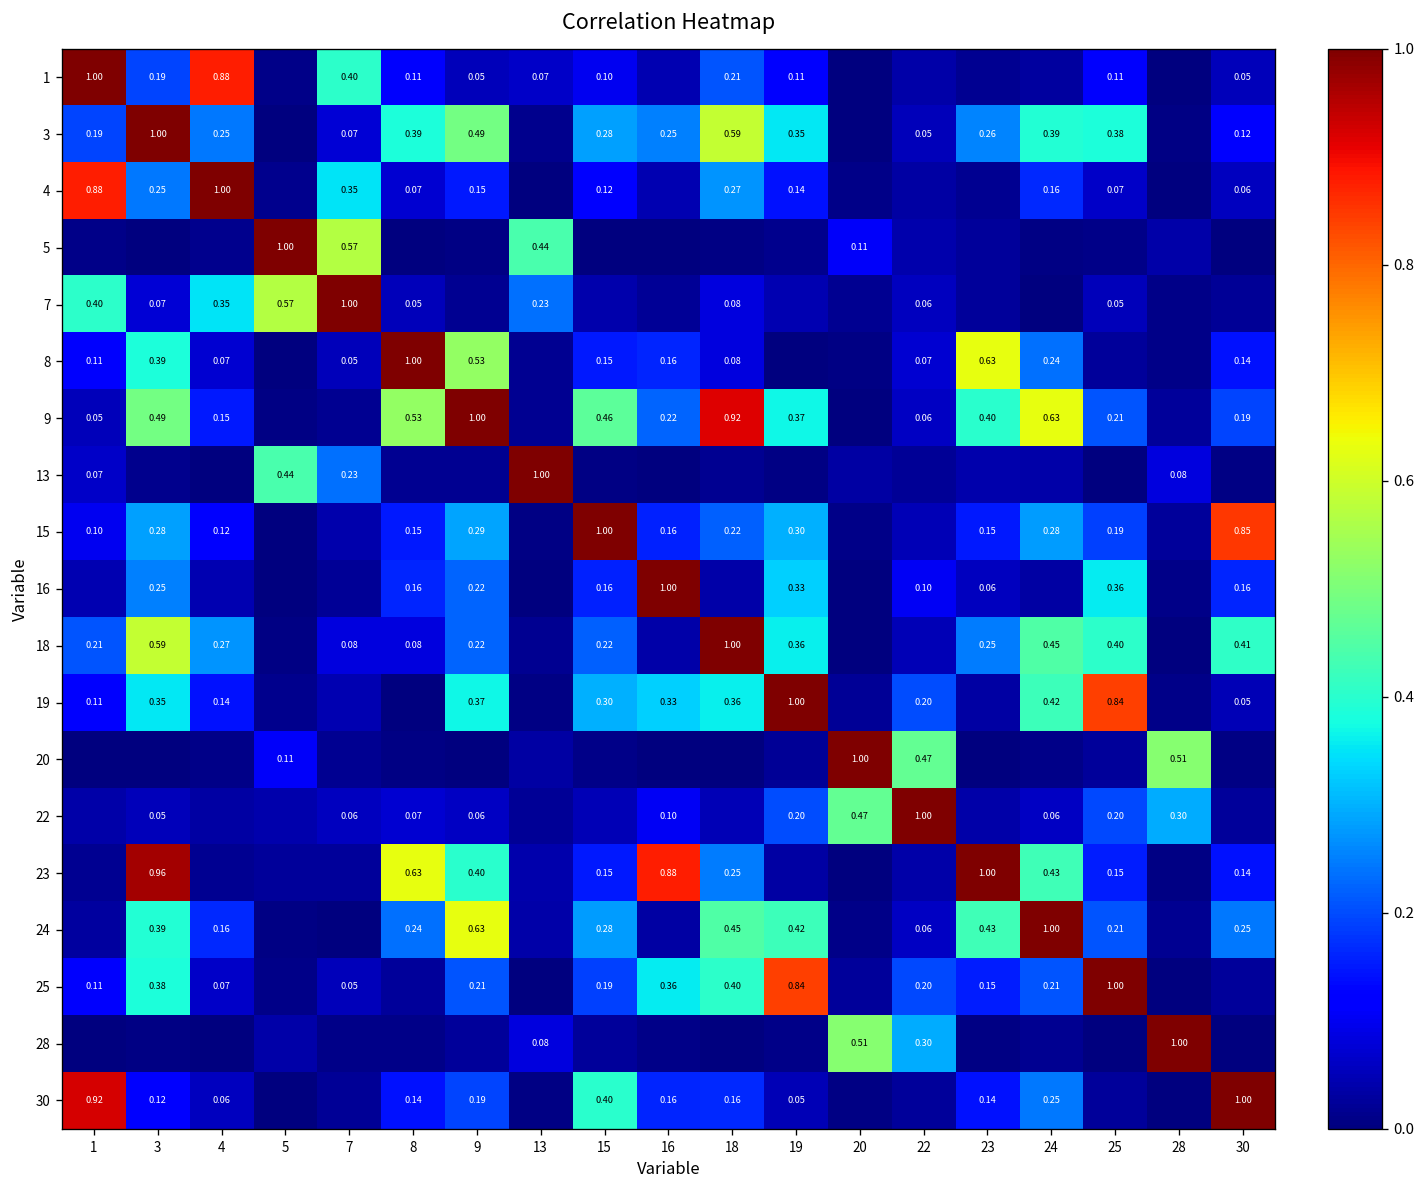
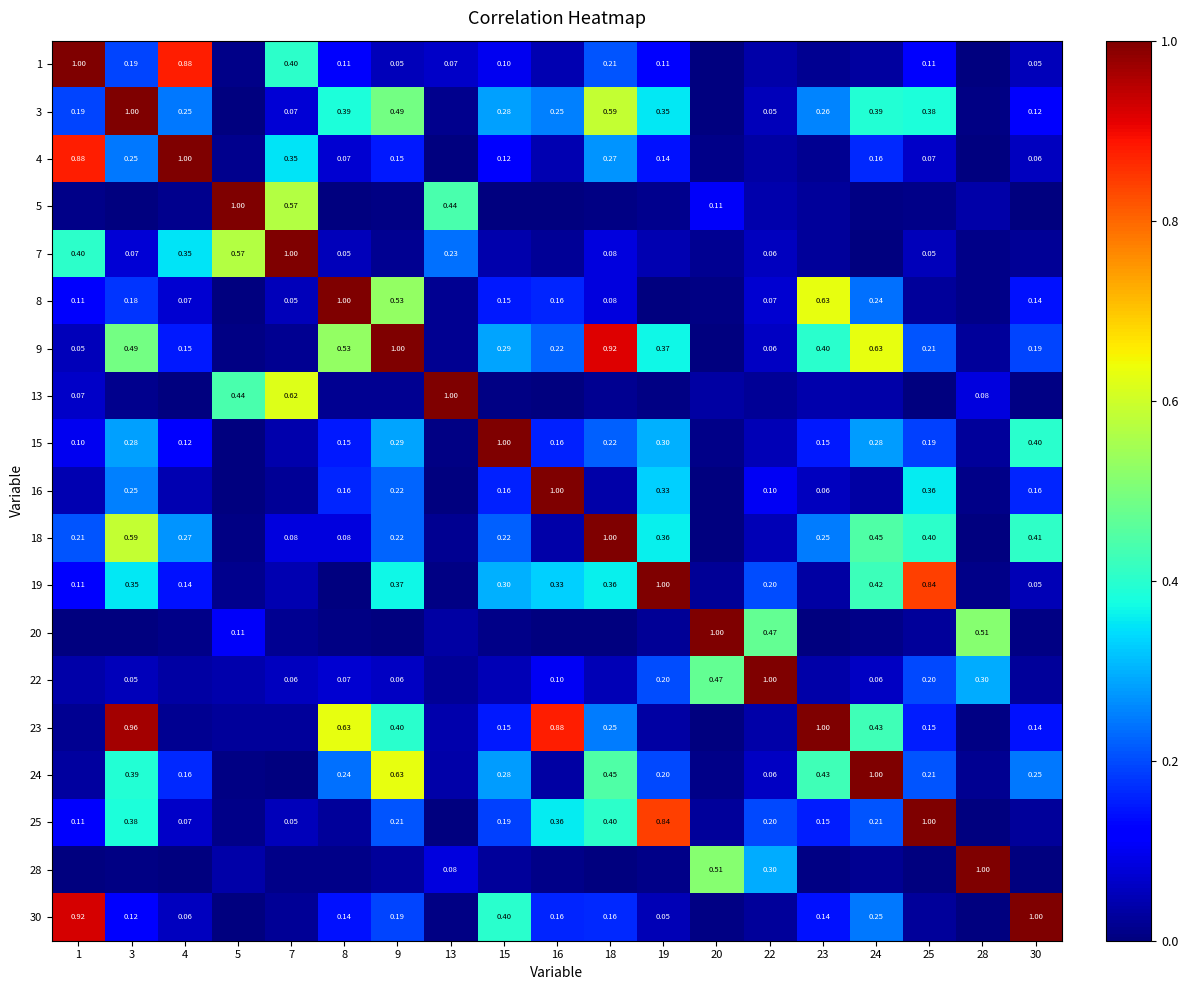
  {
    "1": {
      "1": 1.00,
      "3": 0.19,
      "4": 0.88,
      "7": 0.40,
      "8": 0.11,
      "9": 0.05,
      "13": 0.07,
      "15": 0.10,
      "18": 0.21,
      "19": 0.11,
      "25": 0.11,
      "30": 0.05
    },
    "3": {
      "1": 0.19,
      "3": 1.00,
      "4": 0.25,
      "7": 0.07,
      "8": 0.39,
      "9": 0.49,
      "15": 0.28,
      "16": 0.25,
      "18": 0.59,
      "19": 0.35,
      "22": 0.05,
      "23": 0.26,
      "24": 0.39,
      "25": 0.38,
      "30": 0.12
    },
    "4": {
      "1": 0.88,
      "3": 0.25,
      "4": 1.00,
      "7": 0.35,
      "8": 0.07,
      "9": 0.15,
      "15": 0.12,
      "18": 0.27,
      "19": 0.14,
      "24": 0.16,
      "25": 0.07,
      "30": 0.06
    },
    "5": {
      "5": 1.00,
      "7": 0.57,
      "13": 0.44,
      "20": 0.11
    },
    "7": {
      "1": 0.40,
      "3": 0.07,
      "4": 0.35,
      "5": 0.57,
      "7": 1.00,
      "8": 0.05,
      "13": 0.23,
      "18": 0.08,
      "22": 0.06,
      "25": 0.05
    },
    "8": {
      "1": 0.11,
-     "3": 0.39,
+     "3": 0.18,
      "4": 0.07,
      "7": 0.05,
      "8": 1.00,
      "9": 0.53,
      "15": 0.15,
      "16": 0.16,
      "18": 0.08,
      "22": 0.07,
      "23": 0.63,
      "24": 0.24,
      "30": 0.14
    },
    "9": {
      "1": 0.05,
      "3": 0.49,
      "4": 0.15,
      "8": 0.53,
      "9": 1.00,
-     "15": 0.46,
+     "15": 0.29,
      "16": 0.22,
      "18": 0.92,
      "19": 0.37,
      "22": 0.06,
      "23": 0.40,
      "24": 0.63,
      "25": 0.21,
      "30": 0.19
    },
    "13": {
      "1": 0.07,
      "5": 0.44,
-     "7": 0.23,
+     "7": 0.62,
      "13": 1.00,
      "28": 0.08
    },
    "15": {
      "1": 0.10,
      "3": 0.28,
      "4": 0.12,
      "8": 0.15,
      "9": 0.29,
      "15": 1.00,
      "16": 0.16,
      "18": 0.22,
      "19": 0.30,
      "23": 0.15,
      "24": 0.28,
      "25": 0.19,
-     "30": 0.85
+     "30": 0.40
    },
    "16": {
      "3": 0.25,
      "8": 0.16,
      "9": 0.22,
      "15": 0.16,
      "16": 1.00,
      "19": 0.33,
      "22": 0.10,
      "23": 0.06,
      "25": 0.36,
      "30": 0.16
    },
    "18": {
      "1": 0.21,
      "3": 0.59,
      "4": 0.27,
      "7": 0.08,
      "8": 0.08,
      "9": 0.22,
      "15": 0.22,
      "18": 1.00,
      "19": 0.36,
      "23": 0.25,
      "24": 0.45,
      "25": 0.40,
      "30": 0.41
    },
    "19": {
      "1": 0.11,
      "3": 0.35,
      "4": 0.14,
      "9": 0.37,
      "15": 0.30,
      "16": 0.33,
      "18": 0.36,
      "19": 1.00,
      "22": 0.20,
      "24": 0.42,
      "25": 0.84,
      "30": 0.05
    },
    "20": {
      "5": 0.11,
      "20": 1.00,
      "22": 0.47,
      "28": 0.51
    },
    "22": {
      "3": 0.05,
      "7": 0.06,
      "8": 0.07,
      "9": 0.06,
      "16": 0.10,
      "19": 0.20,
      "20": 0.47,
      "22": 1.00,
      "24": 0.06,
      "25": 0.20,
      "28": 0.30
    },
    "23": {
      "3": 0.96,
      "8": 0.63,
      "9": 0.40,
      "15": 0.15,
      "16": 0.88,
      "18": 0.25,
      "23": 1.00,
      "24": 0.43,
      "25": 0.15,
      "30": 0.14
    },
    "24": {
      "3": 0.39,
      "4": 0.16,
      "8": 0.24,
      "9": 0.63,
      "15": 0.28,
      "18": 0.45,
-     "19": 0.42,
+     "19": 0.20,
      "22": 0.06,
      "23": 0.43,
      "24": 1.00,
      "25": 0.21,
      "30": 0.25
    },
    "25": {
      "1": 0.11,
      "3": 0.38,
      "4": 0.07,
      "7": 0.05,
      "9": 0.21,
      "15": 0.19,
      "16": 0.36,
      "18": 0.40,
      "19": 0.84,
      "22": 0.20,
      "23": 0.15,
      "24": 0.21,
      "25": 1.00
    },
    "28": {
      "13": 0.08,
      "20": 0.51,
      "22": 0.30,
      "28": 1.00
    },
    "30": {
      "1": 0.92,
      "3": 0.12,
      "4": 0.06,
      "8": 0.14,
      "9": 0.19,
      "15": 0.40,
      "16": 0.16,
      "18": 0.16,
      "19": 0.05,
      "23": 0.14,
      "24": 0.25,
      "30": 1.00
    }
  }
